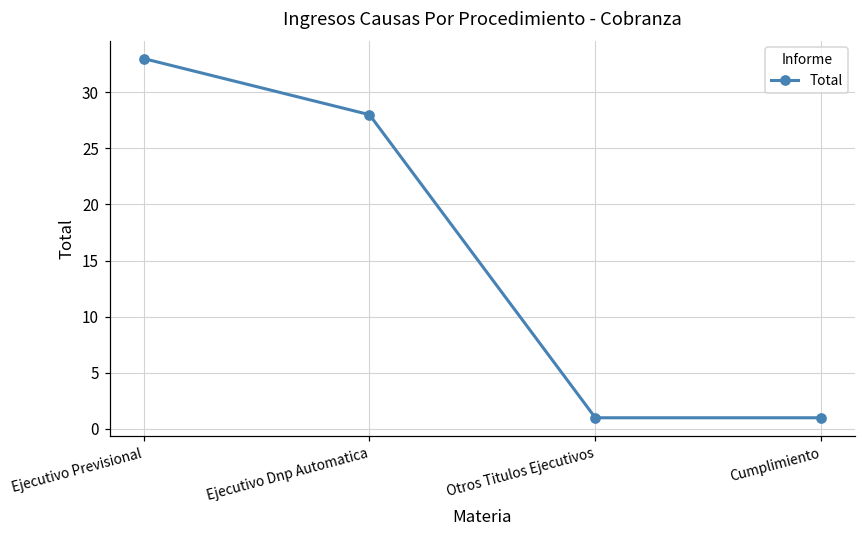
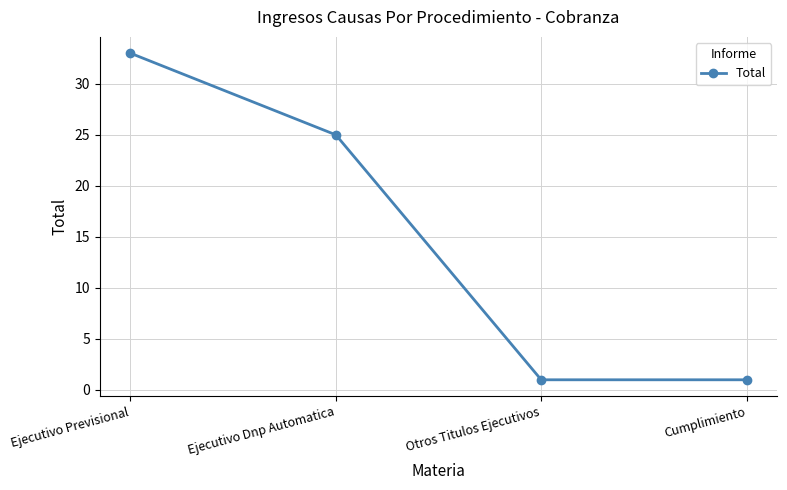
  {
    "Ejecutivo Previsional": 33,
-   "Ejecutivo Dnp Automatica": 28,
+   "Ejecutivo Dnp Automatica": 25,
    "Otros Titulos Ejecutivos": 1,
    "Cumplimiento": 1
  }
